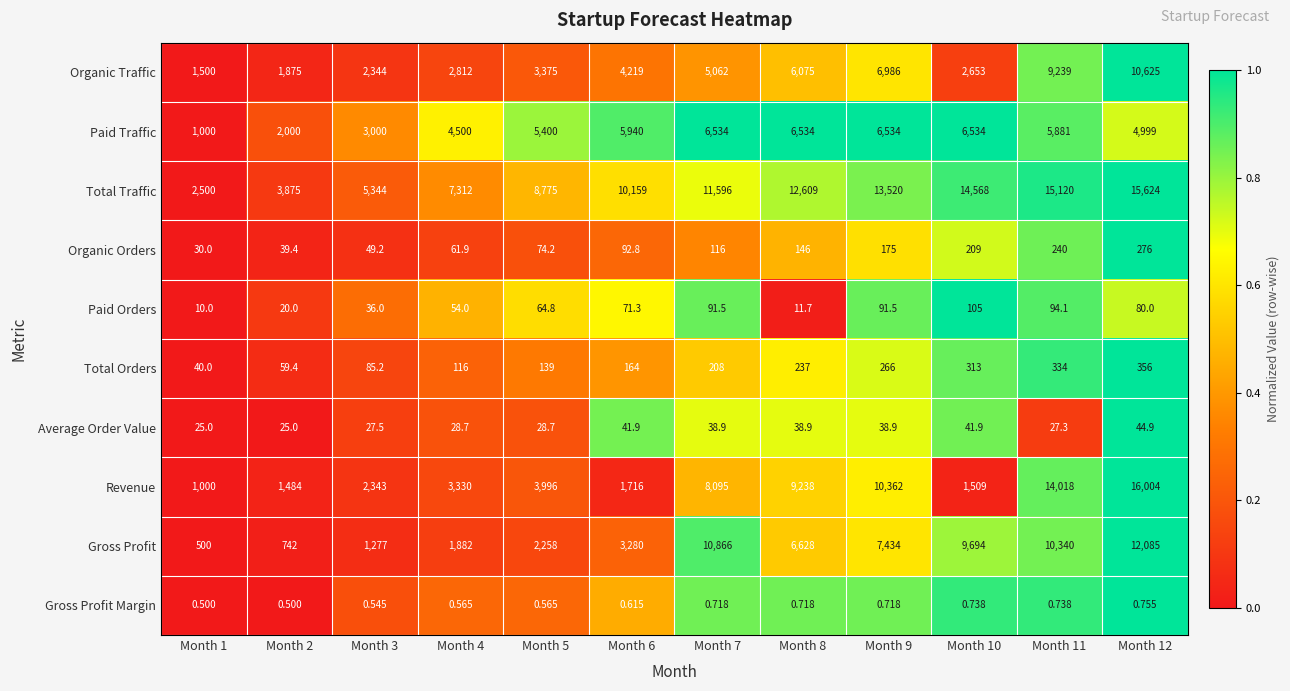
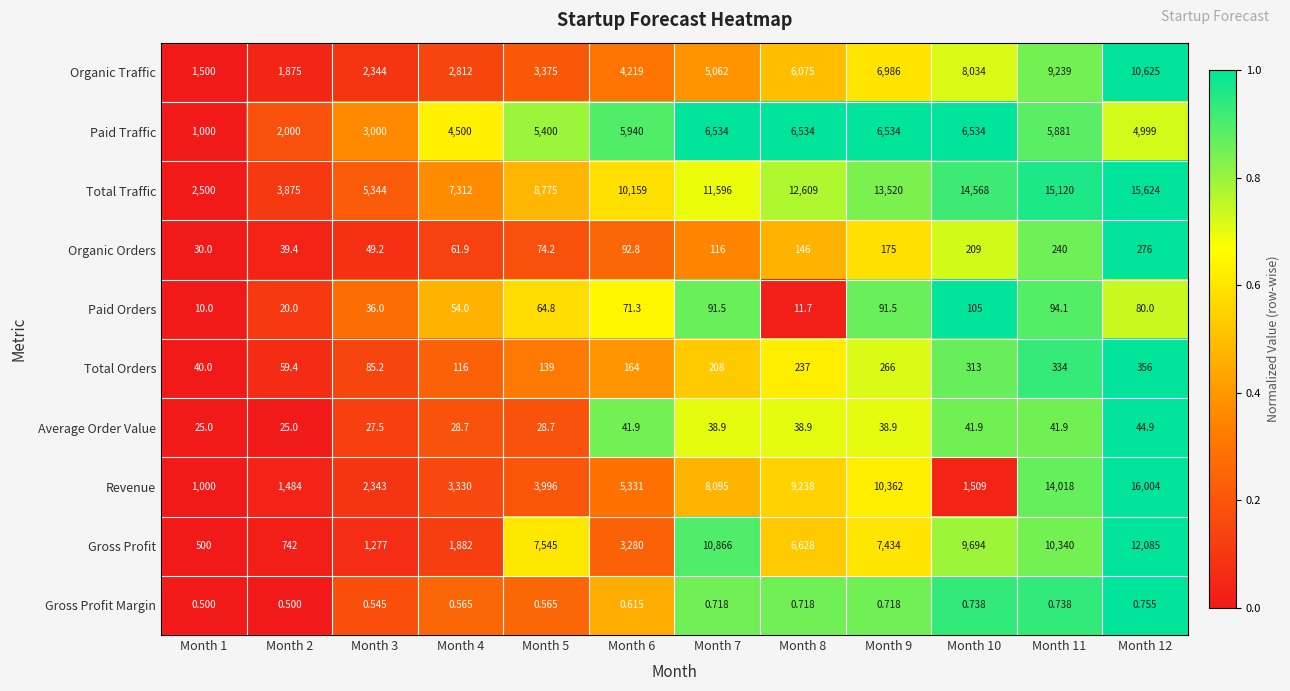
  {
    "Organic Traffic": {
      "Month 1": "1,500",
      "Month 2": "1,875",
      "Month 3": "2,344",
      "Month 4": "2,812",
      "Month 5": "3,375",
      "Month 6": "4,219",
      "Month 7": "5,062",
      "Month 8": "6,075",
      "Month 9": "6,986",
-     "Month 10": "2,653",
+     "Month 10": "8,034",
      "Month 11": "9,239",
      "Month 12": "10,625"
    },
    "Paid Traffic": {
      "Month 1": "1,000",
      "Month 2": "2,000",
      "Month 3": "3,000",
      "Month 4": "4,500",
      "Month 5": "5,400",
      "Month 6": "5,940",
      "Month 7": "6,534",
      "Month 8": "6,534",
      "Month 9": "6,534",
      "Month 10": "6,534",
      "Month 11": "5,881",
      "Month 12": "4,999"
    },
    "Total Traffic": {
      "Month 1": "2,500",
      "Month 2": "3,875",
      "Month 3": "5,344",
      "Month 4": "7,312",
      "Month 5": "8,775",
      "Month 6": "10,159",
      "Month 7": "11,596",
      "Month 8": "12,609",
      "Month 9": "13,520",
      "Month 10": "14,568",
      "Month 11": "15,120",
      "Month 12": "15,624"
    },
    "Organic Orders": {
      "Month 1": "30.0",
      "Month 2": "39.4",
      "Month 3": "49.2",
      "Month 4": "61.9",
      "Month 5": "74.2",
      "Month 6": "92.8",
      "Month 7": "116",
      "Month 8": "146",
      "Month 9": "175",
      "Month 10": "209",
      "Month 11": "240",
      "Month 12": "276"
    },
    "Paid Orders": {
      "Month 1": "10.0",
      "Month 2": "20.0",
      "Month 3": "36.0",
      "Month 4": "54.0",
      "Month 5": "64.8",
      "Month 6": "71.3",
      "Month 7": "91.5",
      "Month 8": "11.7",
      "Month 9": "91.5",
      "Month 10": "105",
      "Month 11": "94.1",
      "Month 12": "80.0"
    },
    "Total Orders": {
      "Month 1": "40.0",
      "Month 2": "59.4",
      "Month 3": "85.2",
      "Month 4": "116",
      "Month 5": "139",
      "Month 6": "164",
      "Month 7": "208",
      "Month 8": "237",
      "Month 9": "266",
      "Month 10": "313",
      "Month 11": "334",
      "Month 12": "356"
    },
    "Average Order Value": {
      "Month 1": "25.0",
      "Month 2": "25.0",
      "Month 3": "27.5",
      "Month 4": "28.7",
      "Month 5": "28.7",
      "Month 6": "41.9",
      "Month 7": "38.9",
      "Month 8": "38.9",
      "Month 9": "38.9",
      "Month 10": "41.9",
-     "Month 11": "27.3",
+     "Month 11": "41.9",
      "Month 12": "44.9"
    },
    "Revenue": {
      "Month 1": "1,000",
      "Month 2": "1,484",
      "Month 3": "2,343",
      "Month 4": "3,330",
      "Month 5": "3,996",
-     "Month 6": "1,716",
+     "Month 6": "5,331",
      "Month 7": "8,095",
      "Month 8": "9,238",
      "Month 9": "10,362",
      "Month 10": "1,509",
      "Month 11": "14,018",
      "Month 12": "16,004"
    },
    "Gross Profit": {
      "Month 1": "500",
      "Month 2": "742",
      "Month 3": "1,277",
      "Month 4": "1,882",
-     "Month 5": "2,258",
+     "Month 5": "7,545",
      "Month 6": "3,280",
      "Month 7": "10,866",
      "Month 8": "6,628",
      "Month 9": "7,434",
      "Month 10": "9,694",
      "Month 11": "10,340",
      "Month 12": "12,085"
    },
    "Gross Profit Margin": {
      "Month 1": "0.500",
      "Month 2": "0.500",
      "Month 3": "0.545",
      "Month 4": "0.565",
      "Month 5": "0.565",
      "Month 6": "0.615",
      "Month 7": "0.718",
      "Month 8": "0.718",
      "Month 9": "0.718",
      "Month 10": "0.738",
      "Month 11": "0.738",
      "Month 12": "0.755"
    }
  }
